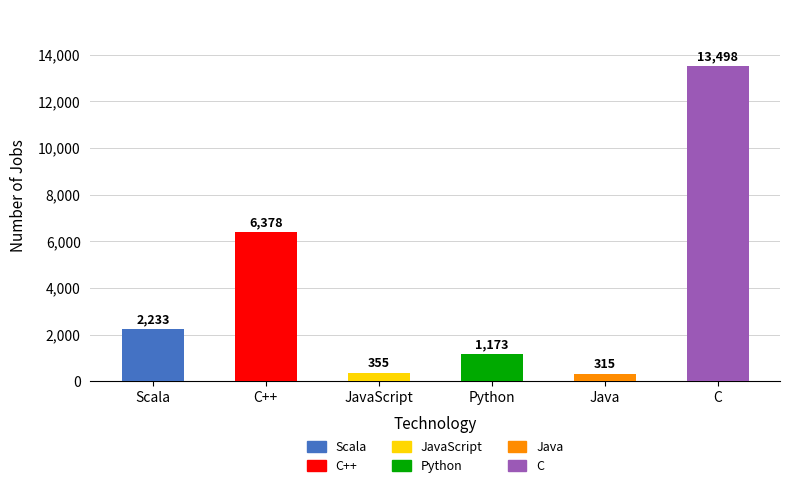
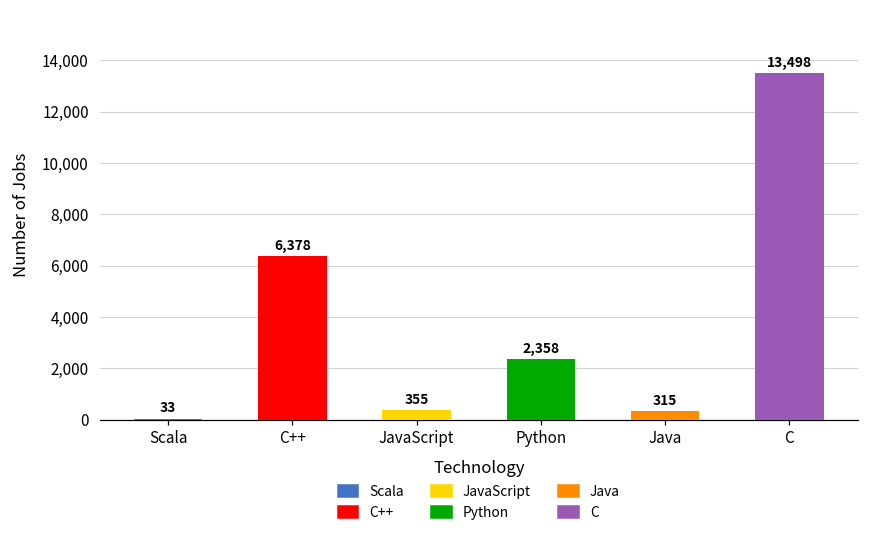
  {
-   "Scala": "2,233",
+   "Scala": "33",
    "C++": "6,378",
    "JavaScript": "355",
-   "Python": "1,173",
+   "Python": "2,358",
    "Java": "315",
    "C": "13,498"
  }
